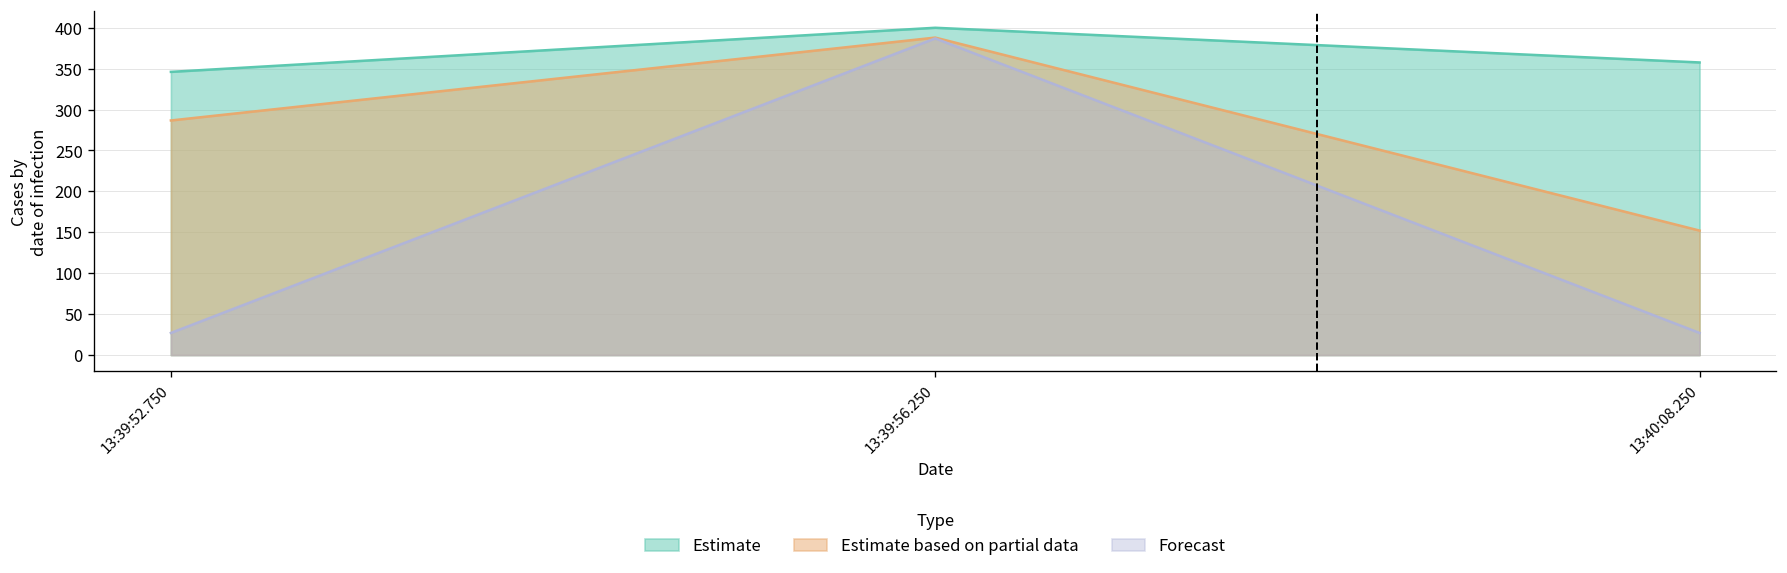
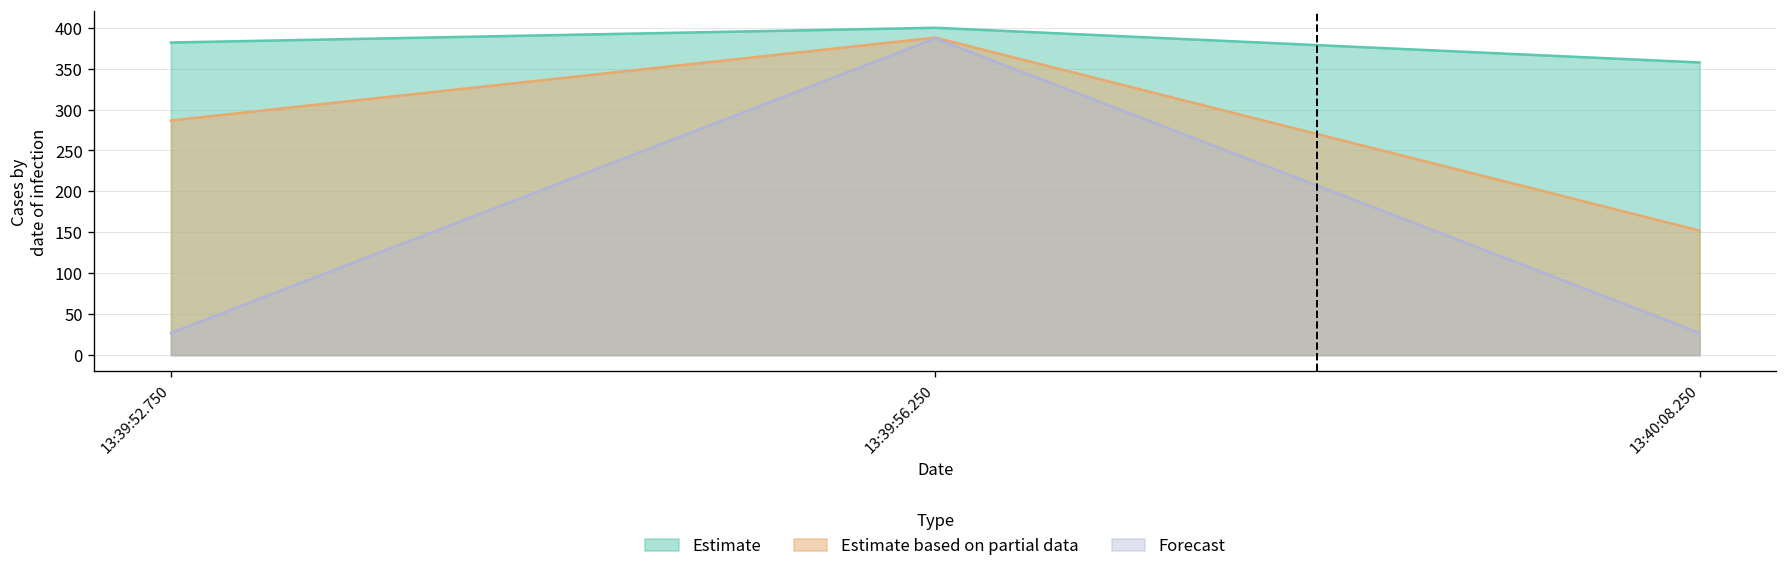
  {
    "Estimate": {
-     "13:39:52.750": 350,
+     "13:39:52.750": 380,
      "13:39:56.250": 400,
      "13:40:08.250": 360
    },
    "Estimate based on partial data": {
      "13:39:52.750": 290,
      "13:40:08.250": 150
    },
    "Forecast": {
      "13:39:52.750": 30,
      "13:40:08.250": 30
    }
  }
